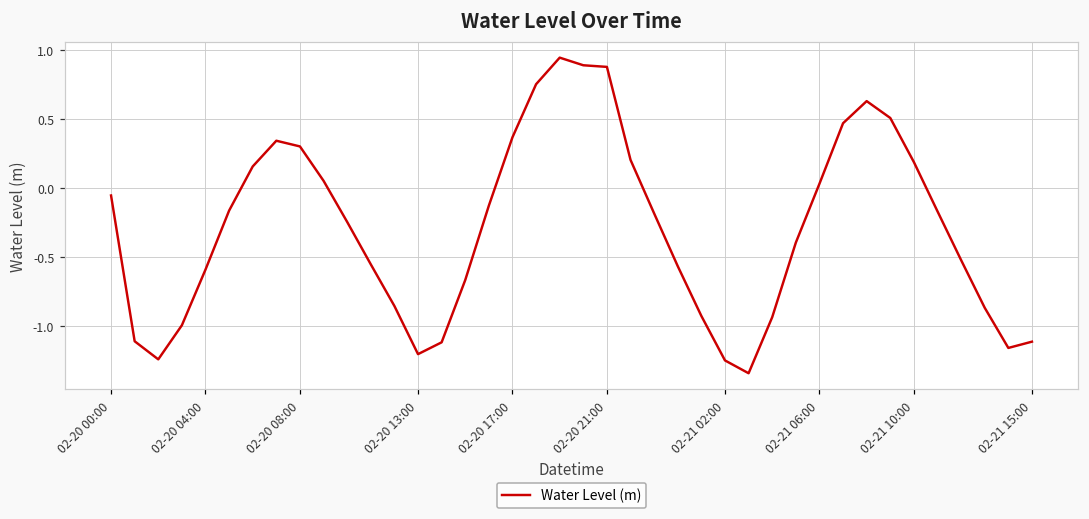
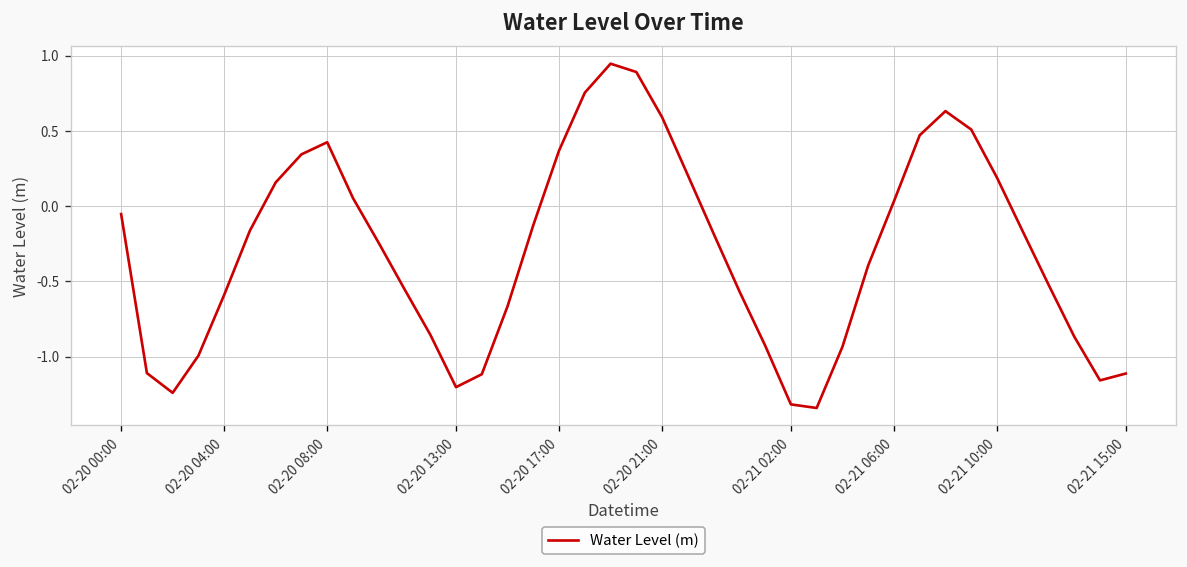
  {
    "02-20 00:00": -0.05,
    "02-20 04:00": -0.59,
-   "02-20 08:00": 0.30,
+   "02-20 08:00": 0.42,
    "02-20 13:00": -1.20,
    "02-20 17:00": 0.37,
-   "02-20 21:00": 0.88,
-   "02-21 02:00": -1.25,
+   "02-20 21:00": 0.59,
+   "02-21 02:00": -1.32,
    "02-21 06:00": 0.03,
    "02-21 10:00": 0.19,
    "02-21 15:00": -1.11
  }
